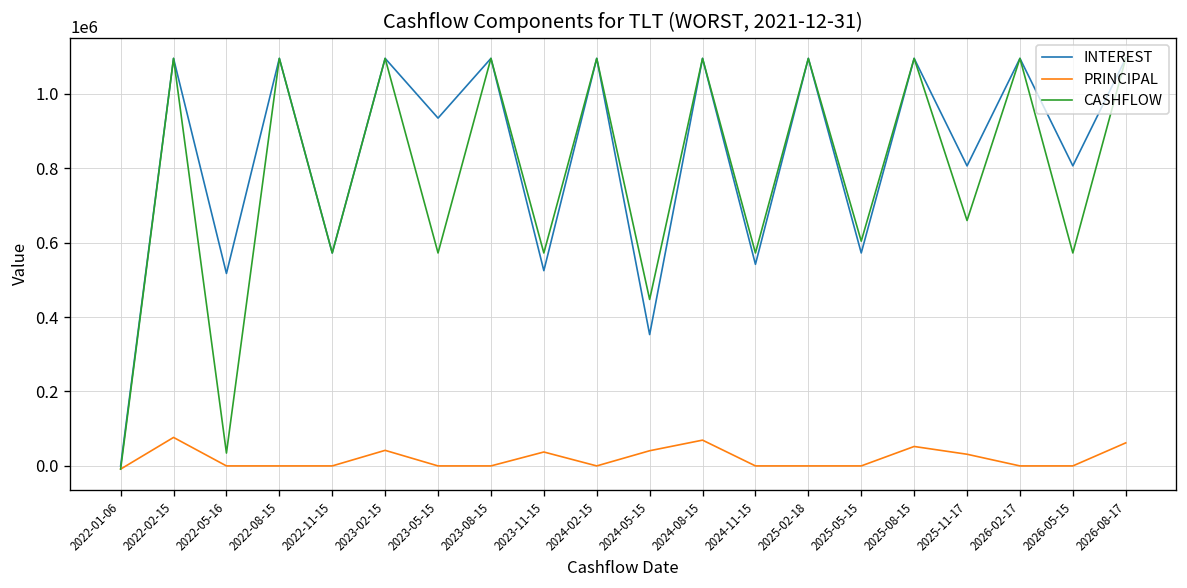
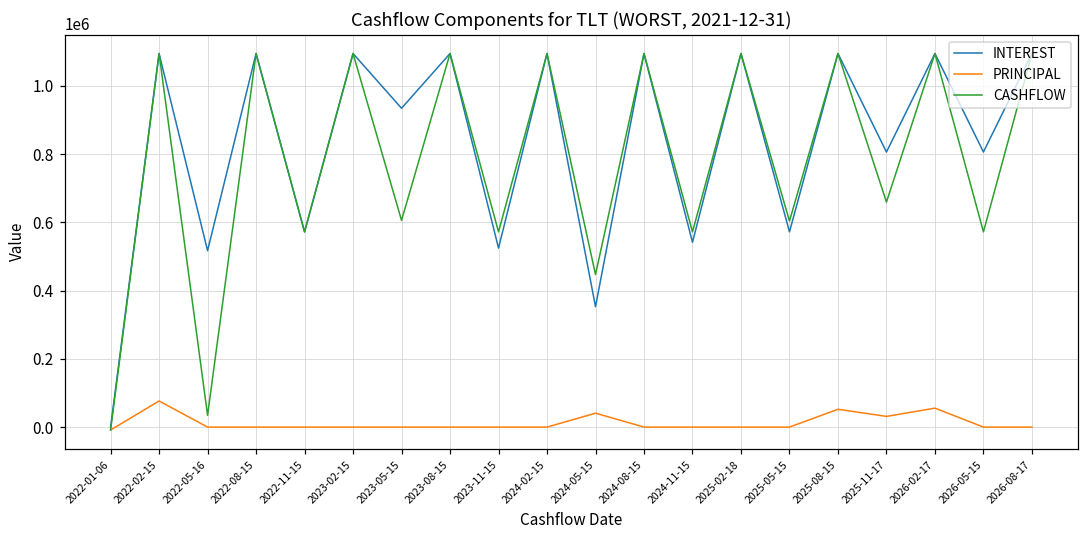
  {
    "INTEREST": {
      "2022-01-06": 0,
      "2022-05-16": 520000,
      "2023-05-15": 930000,
      "2023-11-15": 520000,
      "2024-05-15": 350000,
      "2024-11-15": 540000,
      "2025-05-15": 570000,
      "2025-11-17": 810000,
      "2026-05-15": 810000
    },
    "PRINCIPAL": {
      "2022-02-15": 80000,
      "2022-05-16": 0,
      "2022-08-15": 0,
      "2022-11-15": 0,
-     "2023-02-15": 40000,
+     "2023-02-15": 0,
      "2023-05-15": 0,
      "2023-08-15": 0,
-     "2023-11-15": 40000,
+     "2023-11-15": 0,
      "2024-02-15": 0,
      "2024-05-15": 40000,
-     "2024-08-15": 70000,
+     "2024-08-15": 0,
      "2024-11-15": 0,
      "2025-02-18": 0,
      "2025-05-15": 0,
      "2025-08-15": 50000,
      "2025-11-17": 30000,
-     "2026-02-17": 0,
+     "2026-02-17": 60000,
      "2026-05-15": 0,
-     "2026-08-17": 60000
+     "2026-08-17": 0
    },
    "CASHFLOW": {
      "2022-05-16": 30000,
-     "2023-05-15": 570000,
+     "2023-05-15": 610000,
      "2023-11-15": 570000,
      "2024-05-15": 450000,
      "2024-11-15": 570000,
      "2025-05-15": 600000,
      "2025-11-17": 660000,
      "2026-05-15": 570000
    }
  }
